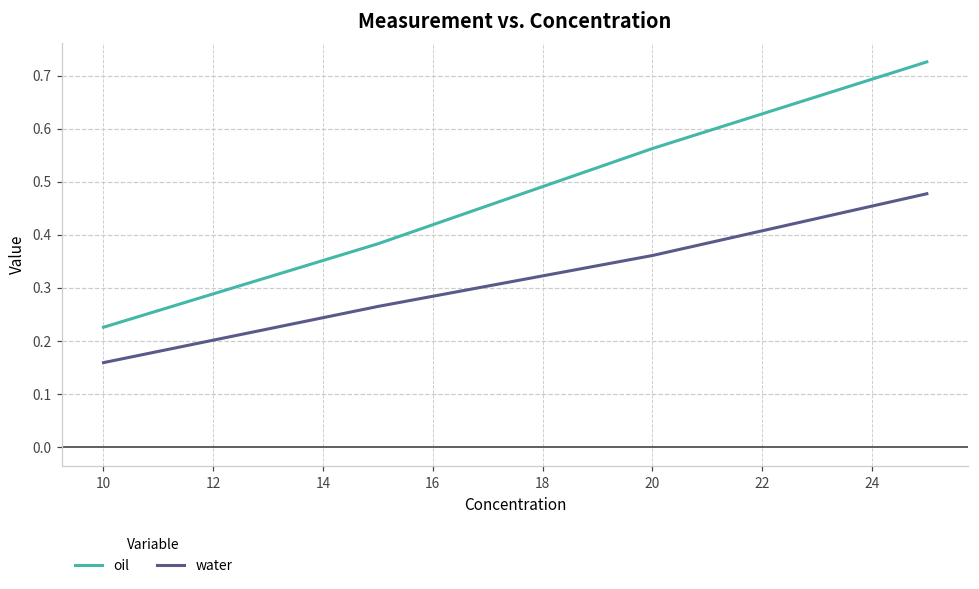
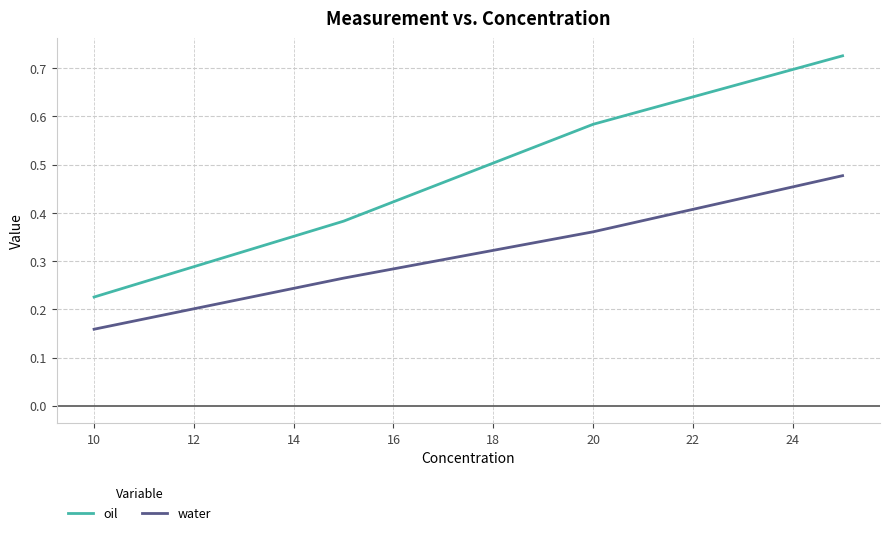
  {
    "oil": {
      "10": 0.23,
-     "20": 0.56
+     "20": 0.58
    },
    "water": {
      "10": 0.16,
      "20": 0.36
    }
  }
